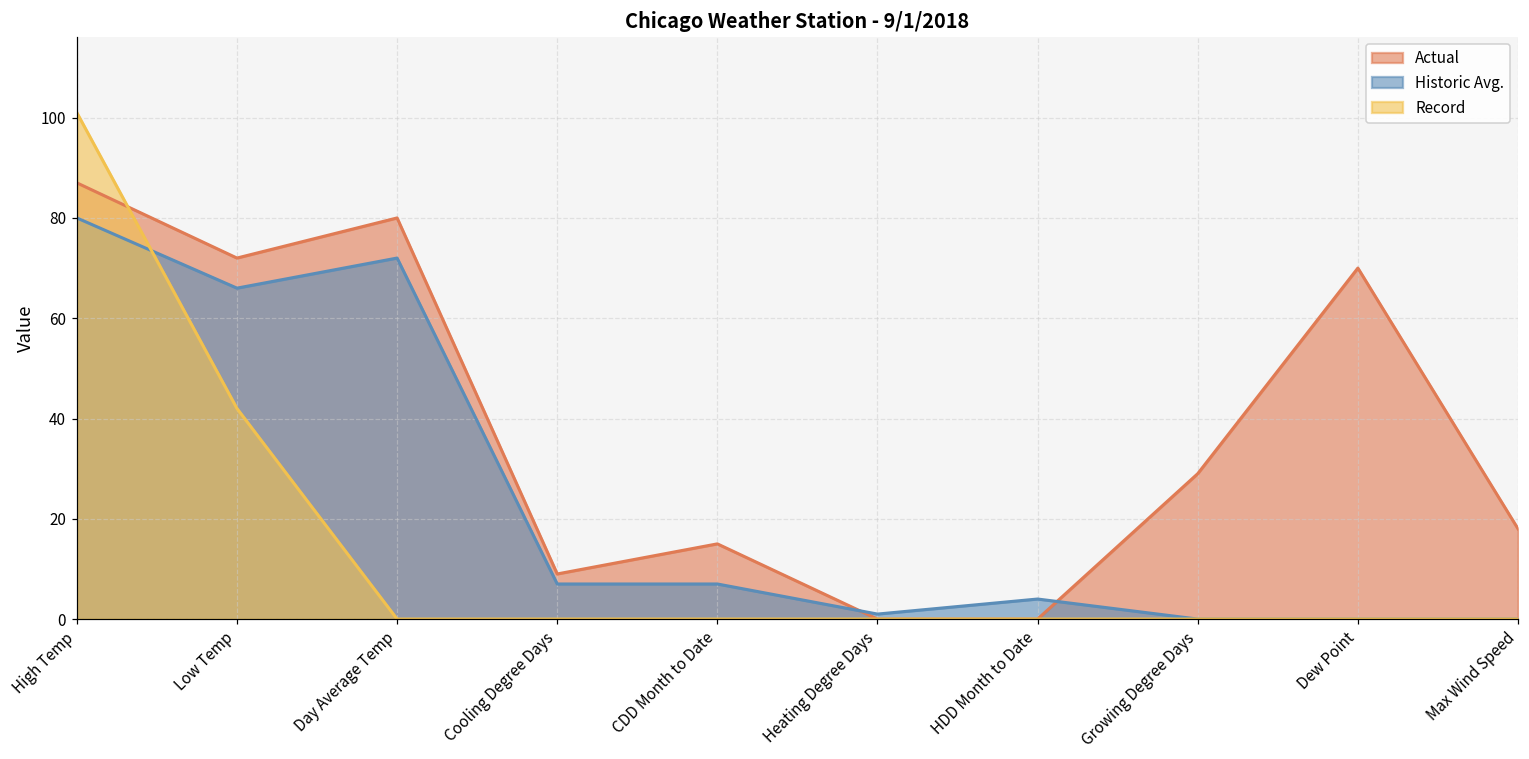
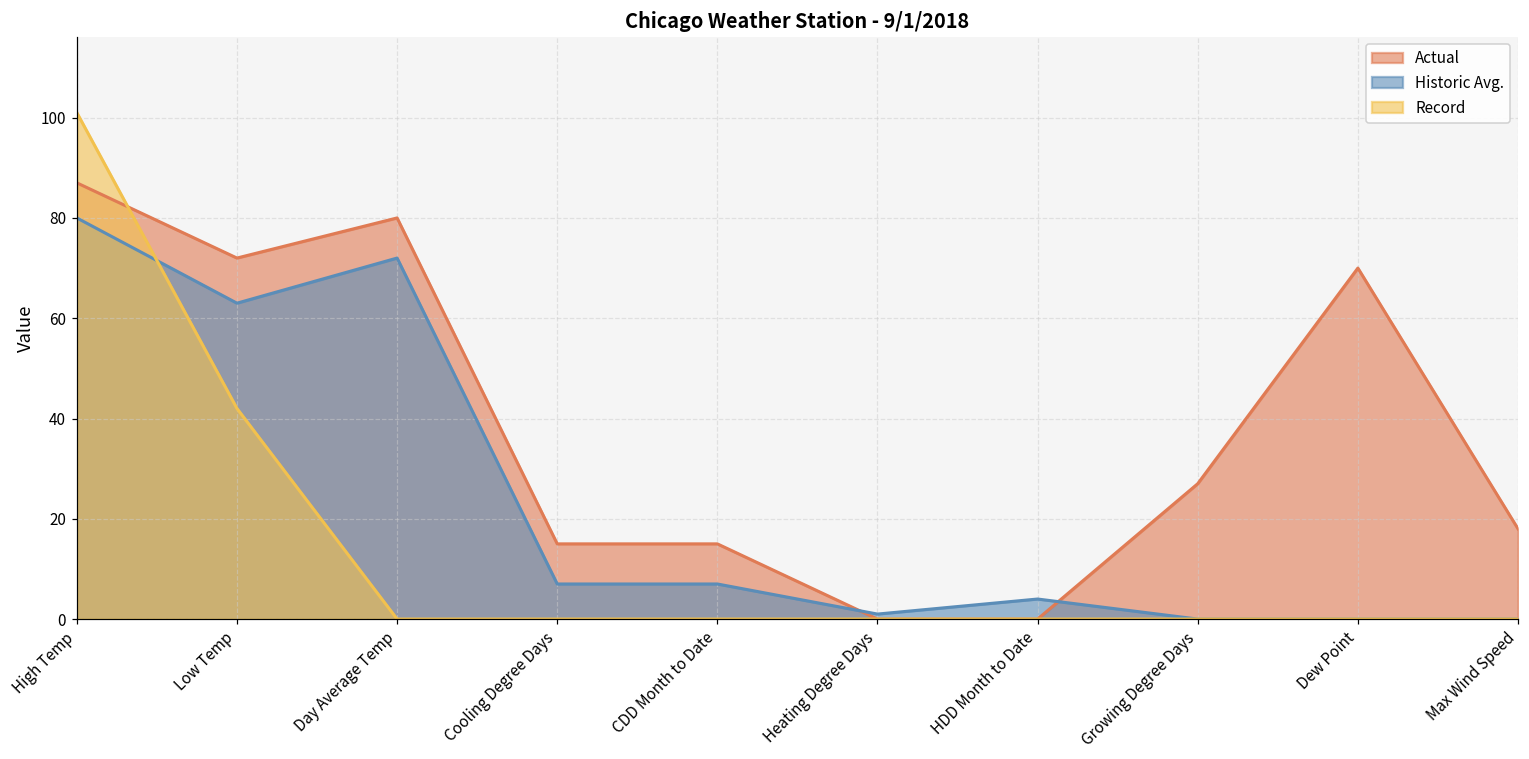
  {
    "Actual": {
      "High Temp": 87,
      "Low Temp": 72,
      "Day Average Temp": 80,
-     "Cooling Degree Days": 9,
+     "Cooling Degree Days": 15,
      "CDD Month to Date": 15,
-     "Growing Degree Days": 29,
+     "Growing Degree Days": 27,
      "Dew Point": 70,
      "Max Wind Speed": 18
    },
    "Historic Avg.": {
      "High Temp": 80,
-     "Low Temp": 66,
+     "Low Temp": 63,
      "Day Average Temp": 72,
      "Cooling Degree Days": 7,
      "CDD Month to Date": 7,
      "Heating Degree Days": 1,
      "HDD Month to Date": 4
    },
    "Record": {
      "High Temp": 101,
      "Low Temp": 42,
      "Day Average Temp": 0,
      "Cooling Degree Days": 0,
      "CDD Month to Date": 0
    }
  }
